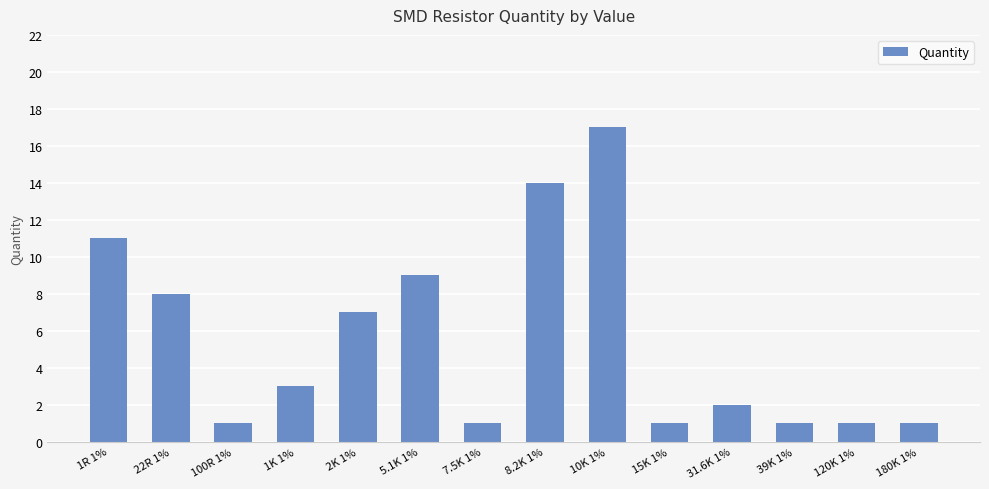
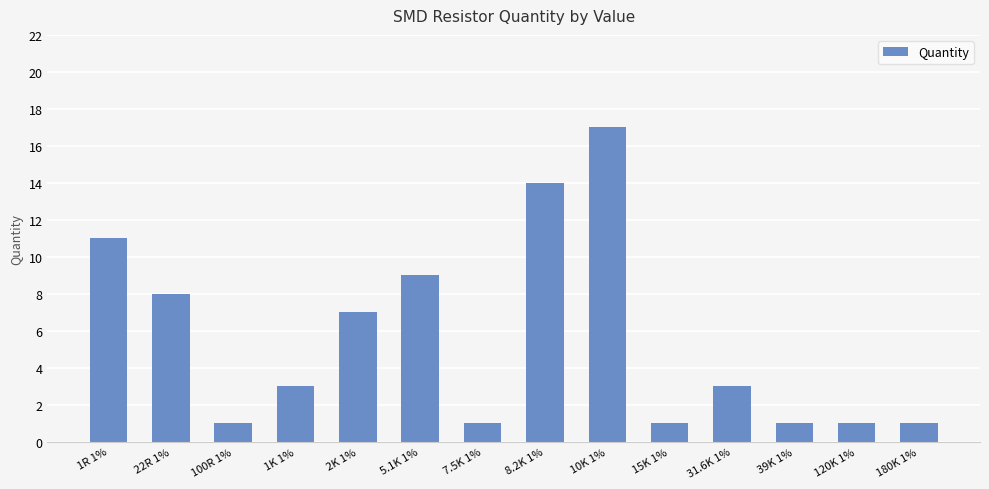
  {
    "1R 1%": 11,
    "22R 1%": 8,
    "100R 1%": 1,
    "1K 1%": 3,
    "2K 1%": 7,
    "5.1K 1%": 9,
    "7.5K 1%": 1,
    "8.2K 1%": 14,
    "10K 1%": 17,
    "15K 1%": 1,
-   "31.6K 1%": 2,
+   "31.6K 1%": 3,
    "39K 1%": 1,
    "120K 1%": 1,
    "180K 1%": 1
  }
